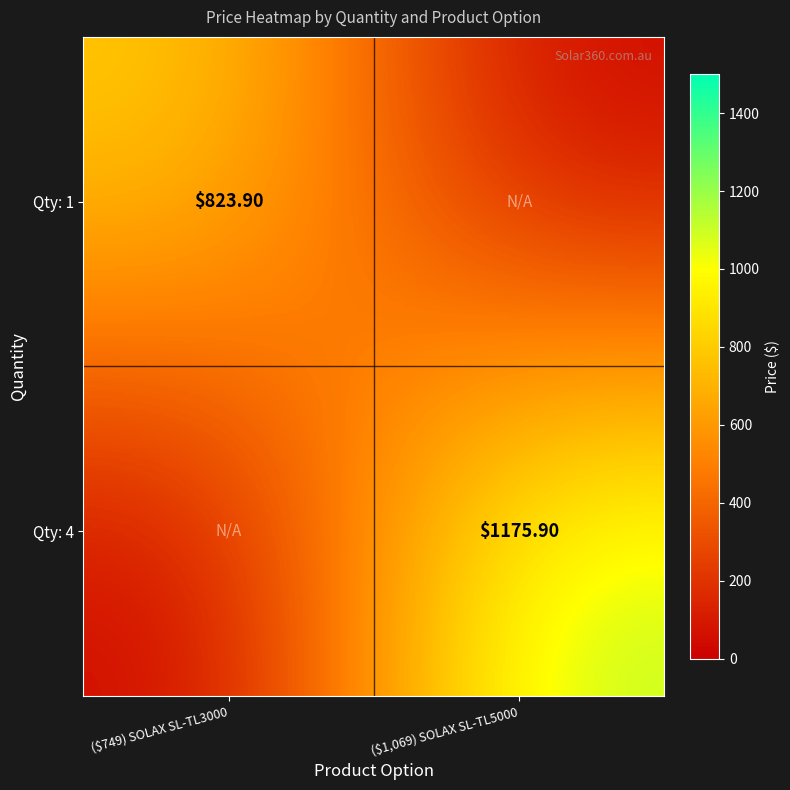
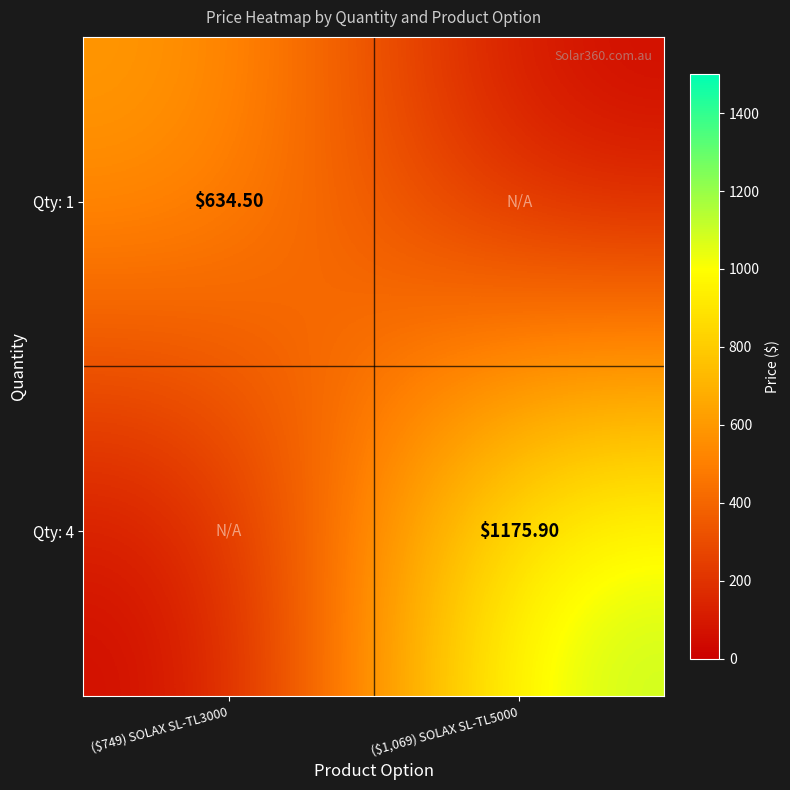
  {
    "Qty: 1": {
-     "($749) SOLAX SL-TL3000": "$823.90"
+     "($749) SOLAX SL-TL3000": "$634.50"
    },
    "Qty: 4": {
      "($1,069) SOLAX SL-TL5000": "$1175.90"
    }
  }
